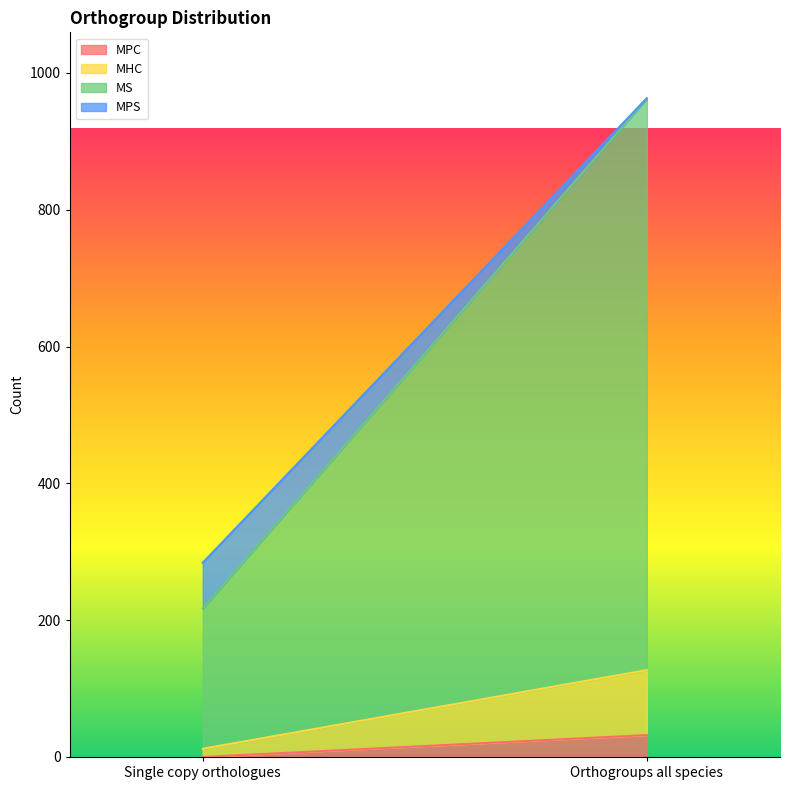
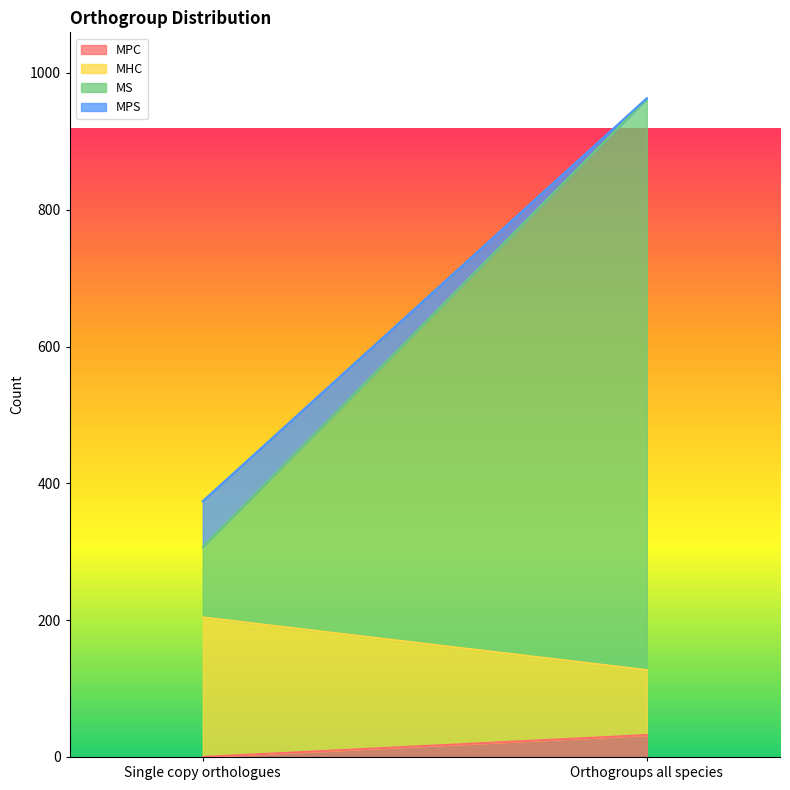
  {
    "MPC": {
      "Single copy orthologues": 0,
      "Orthogroups all species": 30
    },
    "MHC": {
-     "Single copy orthologues": 10,
+     "Single copy orthologues": 200,
      "Orthogroups all species": 100
    },
    "MS": {
-     "Single copy orthologues": 210
+     "Single copy orthologues": 100
    },
    "MPS": {
      "Single copy orthologues": 70
    }
  }
